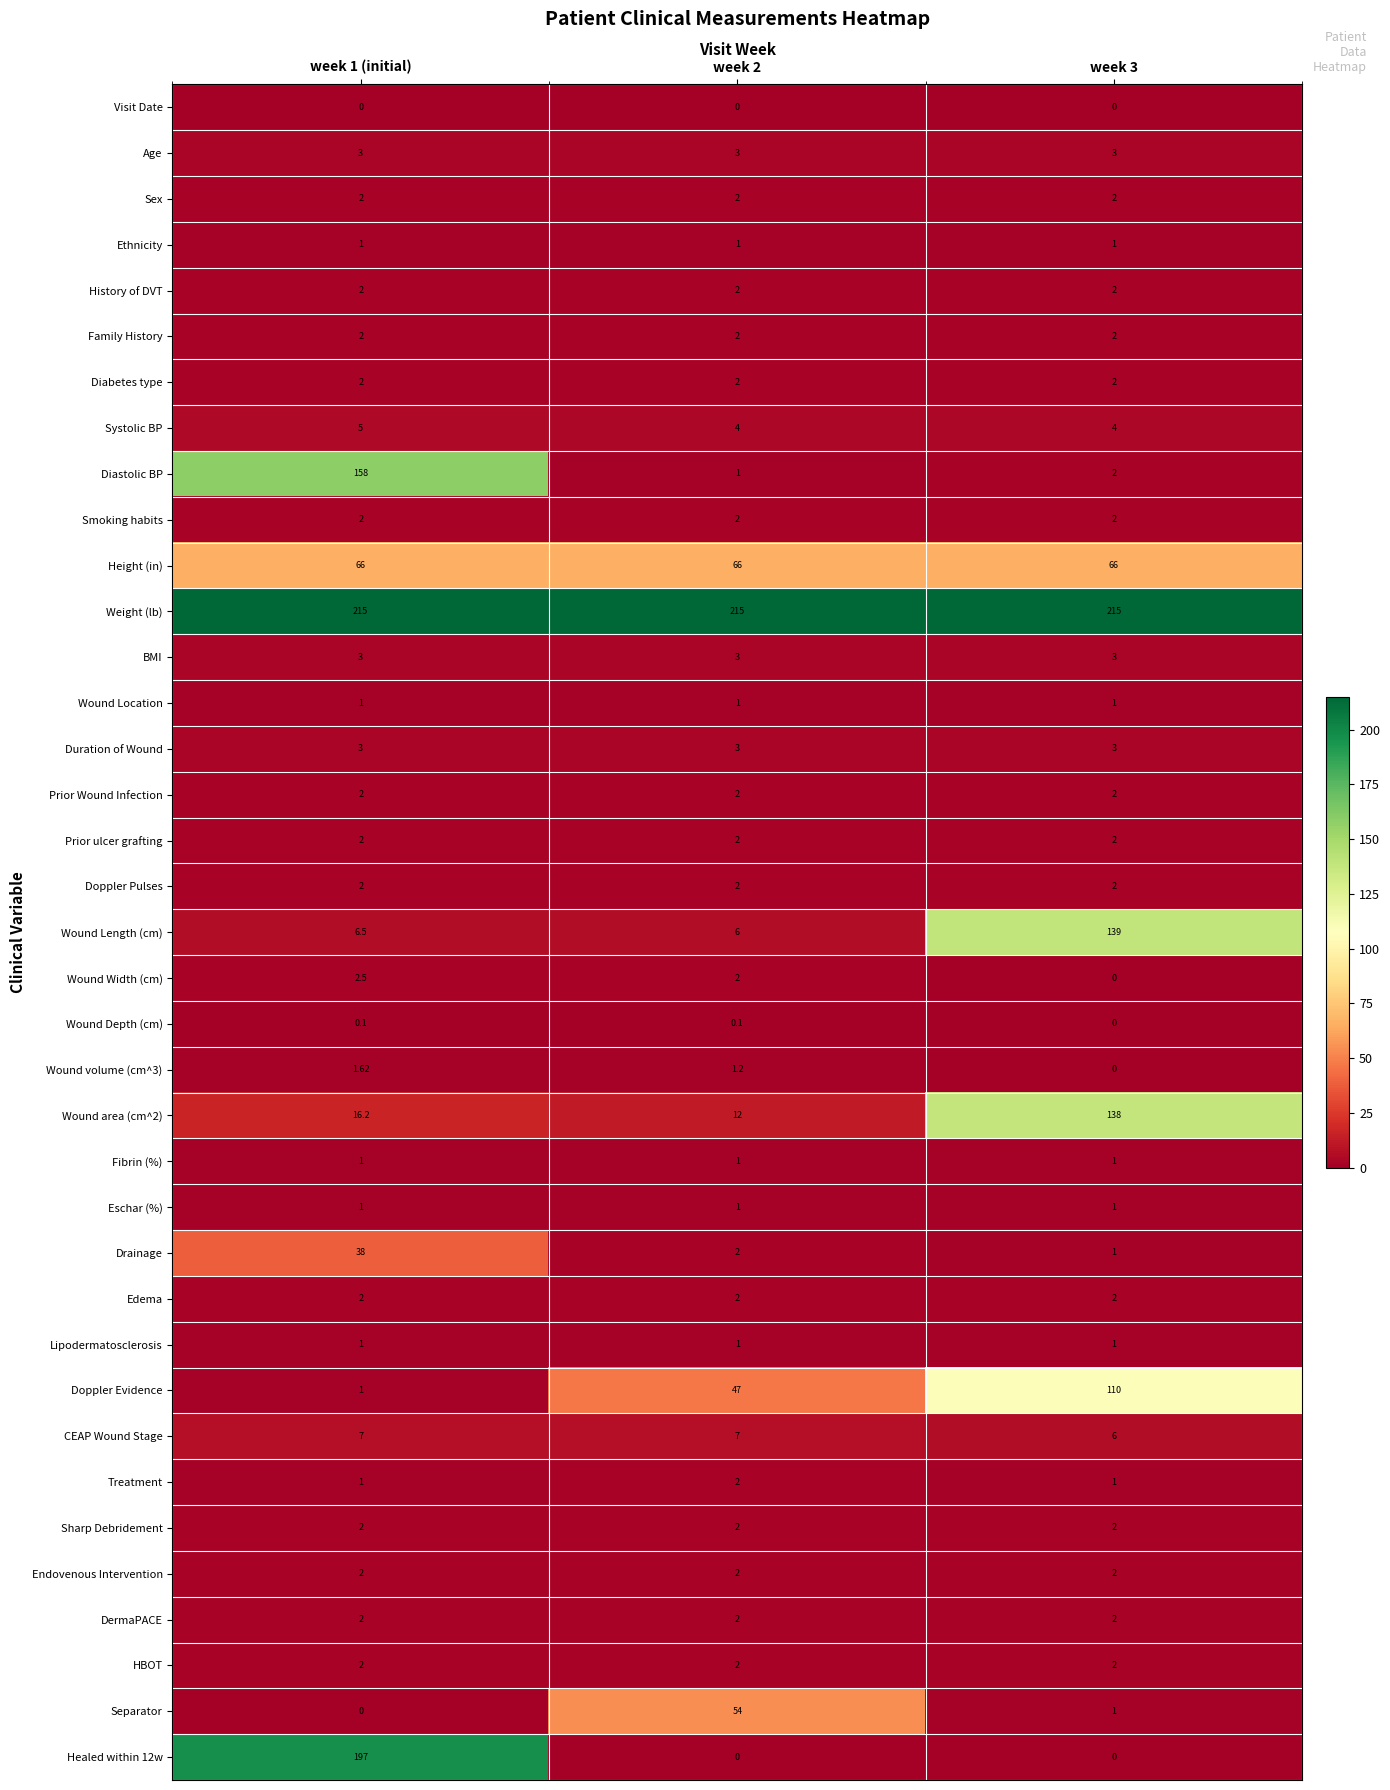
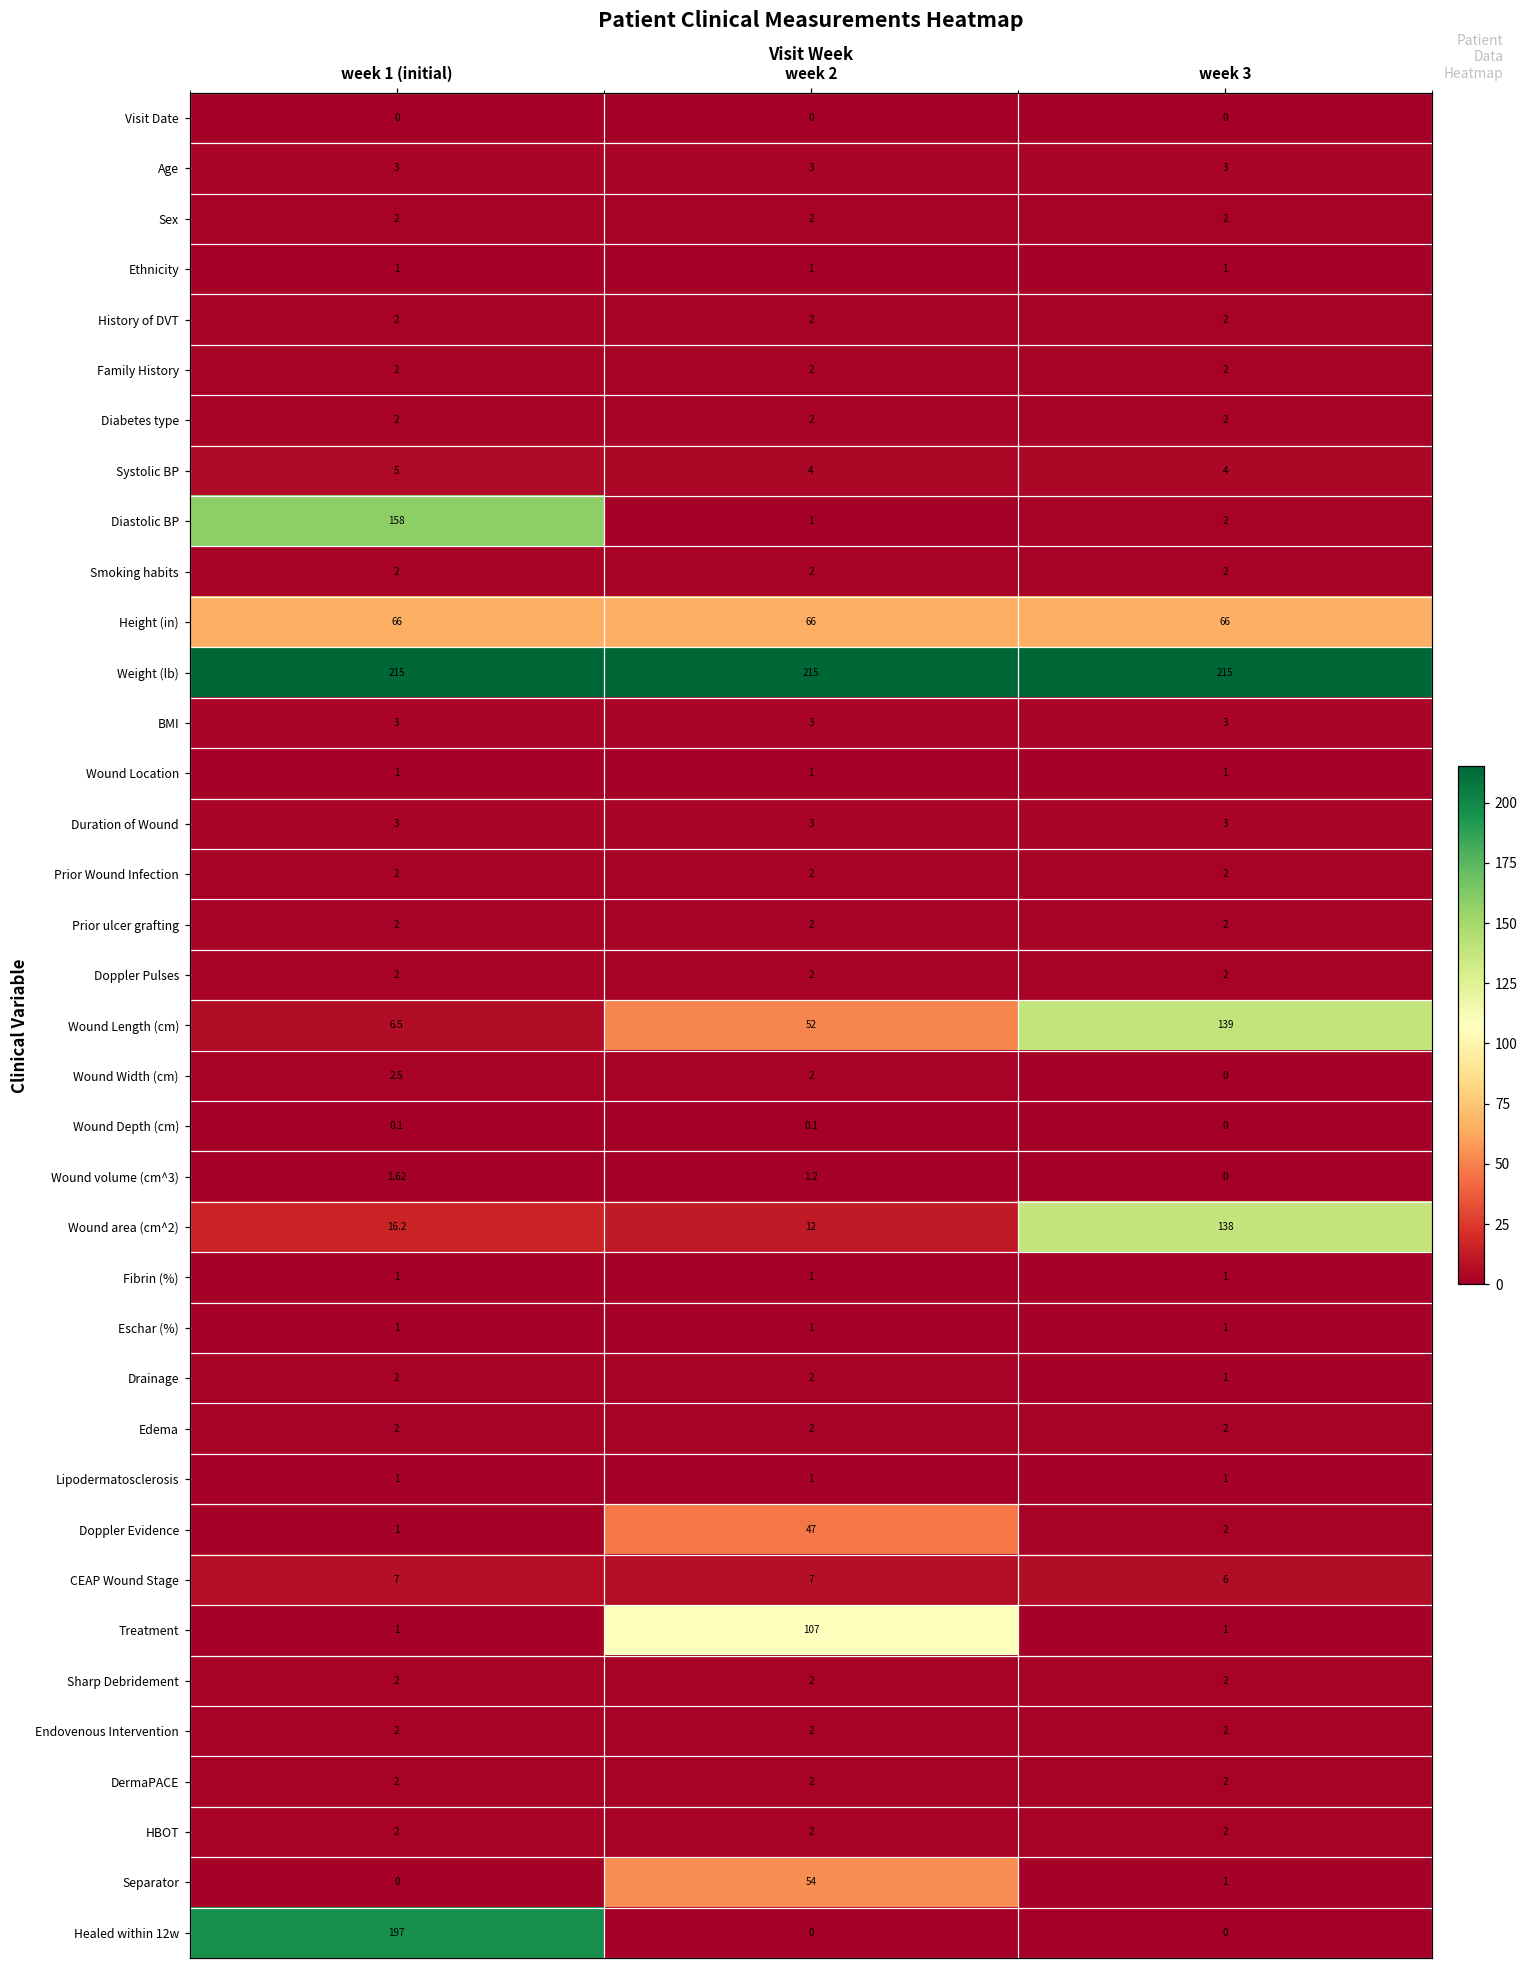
  {
    "Visit Date": {
      "week 1 (initial)": 0,
      "week 2": 0,
      "week 3": 0
    },
    "Age": {
      "week 1 (initial)": 3,
      "week 2": 3,
      "week 3": 3
    },
    "Sex": {
      "week 1 (initial)": 2,
      "week 2": 2,
      "week 3": 2
    },
    "Ethnicity": {
      "week 1 (initial)": 1,
      "week 2": 1,
      "week 3": 1
    },
    "History of DVT": {
      "week 1 (initial)": 2,
      "week 2": 2,
      "week 3": 2
    },
    "Family History": {
      "week 1 (initial)": 2,
      "week 2": 2,
      "week 3": 2
    },
    "Diabetes type": {
      "week 1 (initial)": 2,
      "week 2": 2,
      "week 3": 2
    },
    "Systolic BP": {
      "week 1 (initial)": 5,
      "week 2": 4,
      "week 3": 4
    },
    "Diastolic BP": {
      "week 1 (initial)": 158,
      "week 2": 1,
      "week 3": 2
    },
    "Smoking habits": {
      "week 1 (initial)": 2,
      "week 2": 2,
      "week 3": 2
    },
    "Height (in)": {
      "week 1 (initial)": 66,
      "week 2": 66,
      "week 3": 66
    },
    "Weight (lb)": {
      "week 1 (initial)": 215,
      "week 2": 215,
      "week 3": 215
    },
    "BMI": {
      "week 1 (initial)": 3,
      "week 2": 3,
      "week 3": 3
    },
    "Wound Location": {
      "week 1 (initial)": 1,
      "week 2": 1,
      "week 3": 1
    },
    "Duration of Wound": {
      "week 1 (initial)": 3,
      "week 2": 3,
      "week 3": 3
    },
    "Prior Wound Infection": {
      "week 1 (initial)": 2,
      "week 2": 2,
      "week 3": 2
    },
    "Prior ulcer grafting": {
      "week 1 (initial)": 2,
      "week 2": 2,
      "week 3": 2
    },
    "Doppler Pulses": {
      "week 1 (initial)": 2,
      "week 2": 2,
      "week 3": 2
    },
    "Wound Length (cm)": {
      "week 1 (initial)": 6.5,
-     "week 2": 6,
+     "week 2": 52,
      "week 3": 139
    },
    "Wound Width (cm)": {
      "week 1 (initial)": 2.5,
      "week 2": 2,
      "week 3": 0
    },
    "Wound Depth (cm)": {
      "week 1 (initial)": 0.1,
      "week 2": 0.1,
      "week 3": 0
    },
    "Wound volume (cm^3)": {
      "week 1 (initial)": 1.62,
      "week 2": 1.2,
      "week 3": 0
    },
    "Wound area (cm^2)": {
      "week 1 (initial)": 16.2,
      "week 2": 12,
      "week 3": 138
    },
    "Fibrin (%)": {
      "week 1 (initial)": 1,
      "week 2": 1,
      "week 3": 1
    },
    "Eschar (%)": {
      "week 1 (initial)": 1,
      "week 2": 1,
      "week 3": 1
    },
    "Drainage": {
-     "week 1 (initial)": 38,
+     "week 1 (initial)": 2,
      "week 2": 2,
      "week 3": 1
    },
    "Edema": {
      "week 1 (initial)": 2,
      "week 2": 2,
      "week 3": 2
    },
    "Lipodermatosclerosis": {
      "week 1 (initial)": 1,
      "week 2": 1,
      "week 3": 1
    },
    "Doppler Evidence": {
      "week 1 (initial)": 1,
      "week 2": 47,
-     "week 3": 110
+     "week 3": 2
    },
    "CEAP Wound Stage": {
      "week 1 (initial)": 7,
      "week 2": 7,
      "week 3": 6
    },
    "Treatment": {
      "week 1 (initial)": 1,
-     "week 2": 2,
+     "week 2": 107,
      "week 3": 1
    },
    "Sharp Debridement": {
      "week 1 (initial)": 2,
      "week 2": 2,
      "week 3": 2
    },
    "Endovenous Intervention": {
      "week 1 (initial)": 2,
      "week 2": 2,
      "week 3": 2
    },
    "DermaPACE": {
      "week 1 (initial)": 2,
      "week 2": 2,
      "week 3": 2
    },
    "HBOT": {
      "week 1 (initial)": 2,
      "week 2": 2,
      "week 3": 2
    },
    "Separator": {
      "week 1 (initial)": 0,
      "week 2": 54,
      "week 3": 1
    },
    "Healed within 12w": {
      "week 1 (initial)": 197,
      "week 2": 0,
      "week 3": 0
    }
  }
